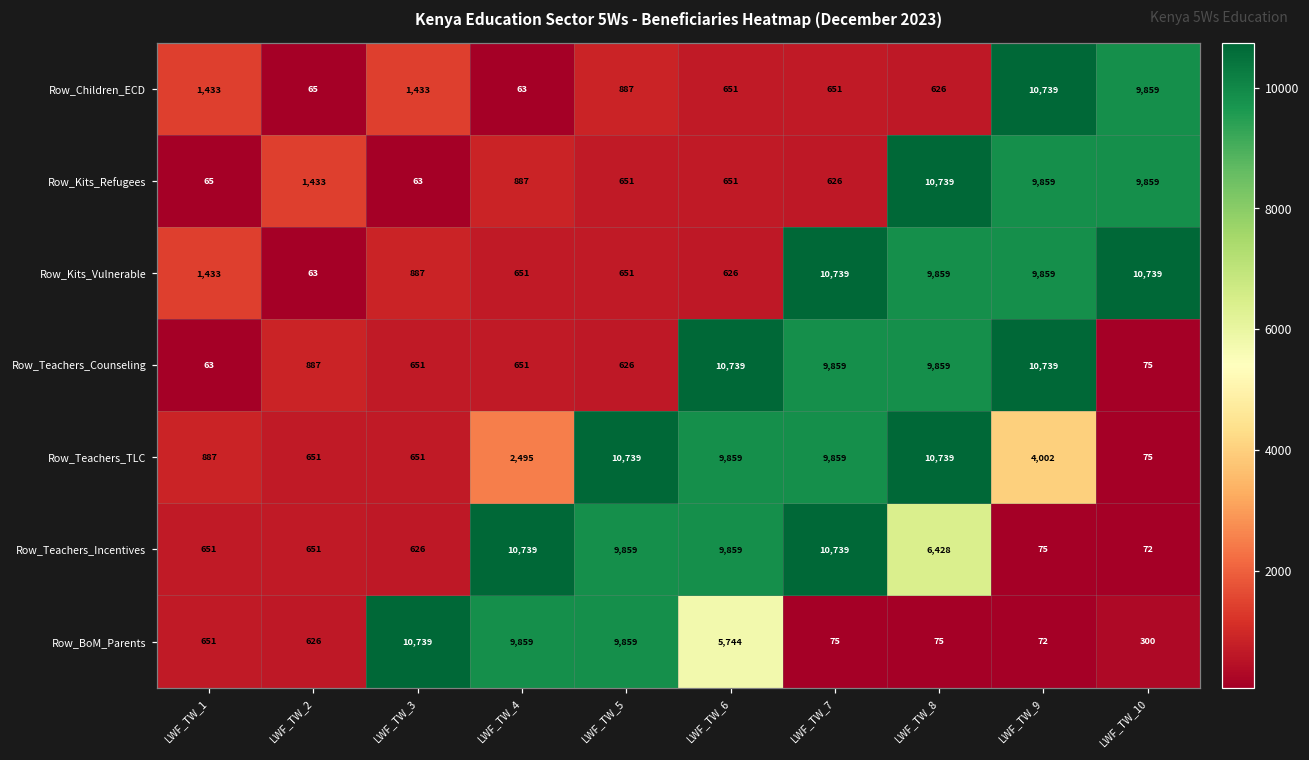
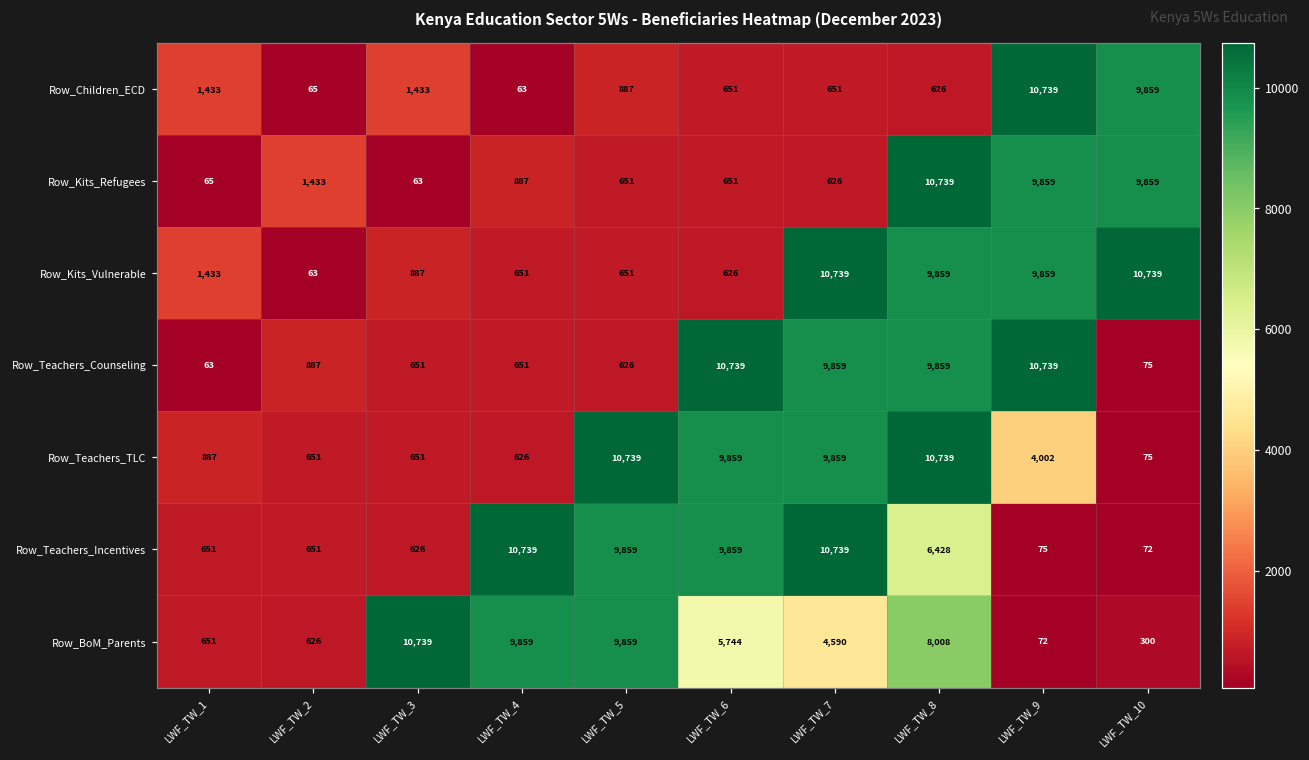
  {
    "Row_Children_ECD": {
      "LWF_TW_1": "1,433",
      "LWF_TW_2": "65",
      "LWF_TW_3": "1,433",
      "LWF_TW_4": "63",
      "LWF_TW_5": "887",
      "LWF_TW_6": "651",
      "LWF_TW_7": "651",
      "LWF_TW_8": "626",
      "LWF_TW_9": "10,739",
      "LWF_TW_10": "9,859"
    },
    "Row_Kits_Refugees": {
      "LWF_TW_1": "65",
      "LWF_TW_2": "1,433",
      "LWF_TW_3": "63",
      "LWF_TW_4": "887",
      "LWF_TW_5": "651",
      "LWF_TW_6": "651",
      "LWF_TW_7": "626",
      "LWF_TW_8": "10,739",
      "LWF_TW_9": "9,859",
      "LWF_TW_10": "9,859"
    },
    "Row_Kits_Vulnerable": {
      "LWF_TW_1": "1,433",
      "LWF_TW_2": "63",
      "LWF_TW_3": "887",
      "LWF_TW_4": "651",
      "LWF_TW_5": "651",
      "LWF_TW_6": "626",
      "LWF_TW_7": "10,739",
      "LWF_TW_8": "9,859",
      "LWF_TW_9": "9,859",
      "LWF_TW_10": "10,739"
    },
    "Row_Teachers_Counseling": {
      "LWF_TW_1": "63",
      "LWF_TW_2": "887",
      "LWF_TW_3": "651",
      "LWF_TW_4": "651",
      "LWF_TW_5": "626",
      "LWF_TW_6": "10,739",
      "LWF_TW_7": "9,859",
      "LWF_TW_8": "9,859",
      "LWF_TW_9": "10,739",
      "LWF_TW_10": "75"
    },
    "Row_Teachers_TLC": {
      "LWF_TW_1": "887",
      "LWF_TW_2": "651",
      "LWF_TW_3": "651",
-     "LWF_TW_4": "2,495",
+     "LWF_TW_4": "626",
      "LWF_TW_5": "10,739",
      "LWF_TW_6": "9,859",
      "LWF_TW_7": "9,859",
      "LWF_TW_8": "10,739",
      "LWF_TW_9": "4,002",
      "LWF_TW_10": "75"
    },
    "Row_Teachers_Incentives": {
      "LWF_TW_1": "651",
      "LWF_TW_2": "651",
      "LWF_TW_3": "626",
      "LWF_TW_4": "10,739",
      "LWF_TW_5": "9,859",
      "LWF_TW_6": "9,859",
      "LWF_TW_7": "10,739",
      "LWF_TW_8": "6,428",
      "LWF_TW_9": "75",
      "LWF_TW_10": "72"
    },
    "Row_BoM_Parents": {
      "LWF_TW_1": "651",
      "LWF_TW_2": "626",
      "LWF_TW_3": "10,739",
      "LWF_TW_4": "9,859",
      "LWF_TW_5": "9,859",
      "LWF_TW_6": "5,744",
-     "LWF_TW_7": "75",
-     "LWF_TW_8": "75",
+     "LWF_TW_7": "4,590",
+     "LWF_TW_8": "8,008",
      "LWF_TW_9": "72",
      "LWF_TW_10": "300"
    }
  }
